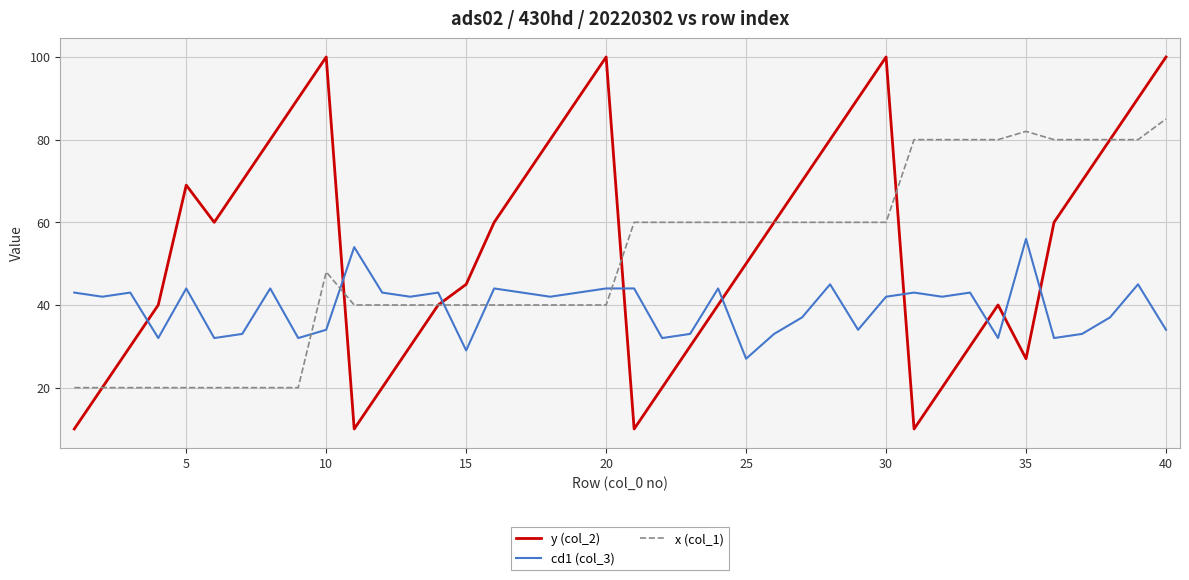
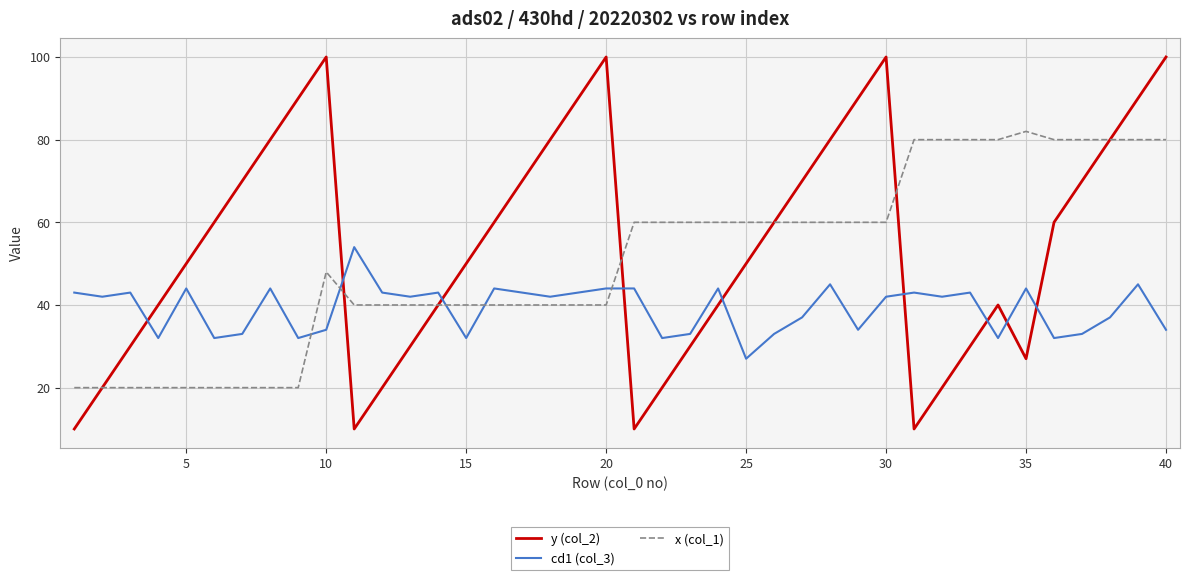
  {
    "y (col_2)": {
-     "5": 69,
+     "5": 50,
      "10": 100,
-     "15": 45,
+     "15": 50,
      "20": 100,
      "25": 50,
      "30": 100,
      "35": 27,
      "40": 100
    },
    "cd1 (col_3)": {
      "5": 44,
      "10": 34,
-     "15": 29,
+     "15": 32,
      "20": 44,
      "25": 27,
      "30": 42,
-     "35": 56,
+     "35": 44,
      "40": 34
    },
    "x (col_1)": {
      "5": 20,
      "10": 48,
      "15": 40,
      "20": 40,
      "25": 60,
      "30": 60,
      "35": 82,
-     "40": 85
+     "40": 80
    }
  }
